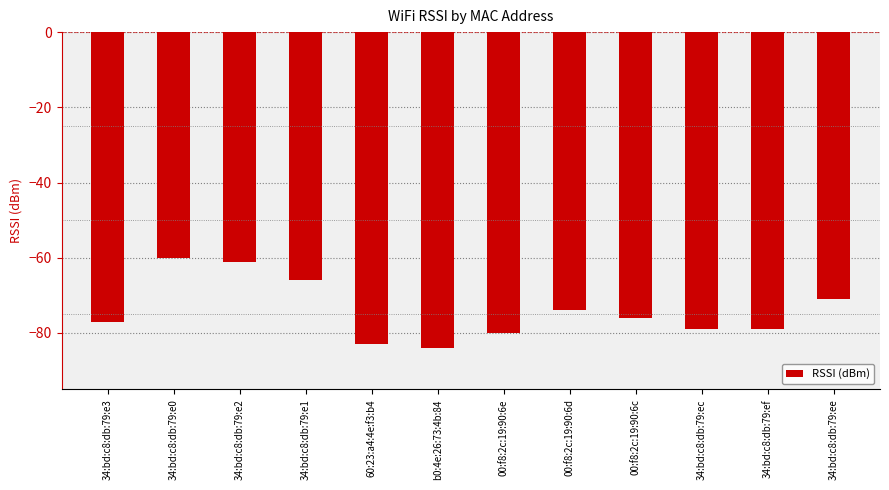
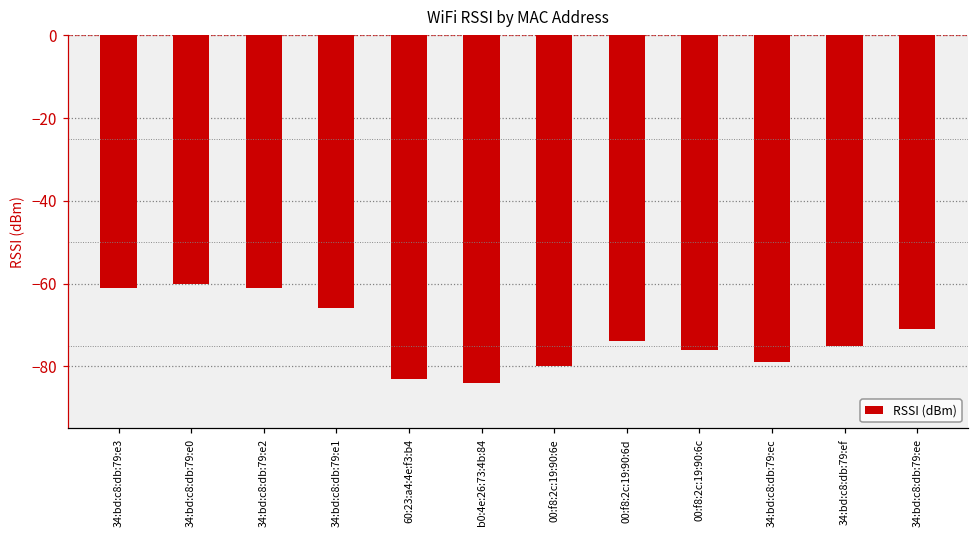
  {
-   "34:bd:c8:db:79:e3": -77,
+   "34:bd:c8:db:79:e3": -61,
    "34:bd:c8:db:79:e0": -60,
    "34:bd:c8:db:79:e2": -61,
    "34:bd:c8:db:79:e1": -66,
    "60:23:a4:4e:f3:b4": -83,
    "b0:4e:26:73:4b:84": -84,
    "00:f8:2c:19:90:6e": -80,
    "00:f8:2c:19:90:6d": -74,
    "00:f8:2c:19:90:6c": -76,
    "34:bd:c8:db:79:ec": -79,
-   "34:bd:c8:db:79:ef": -79,
+   "34:bd:c8:db:79:ef": -75,
    "34:bd:c8:db:79:ee": -71
  }
